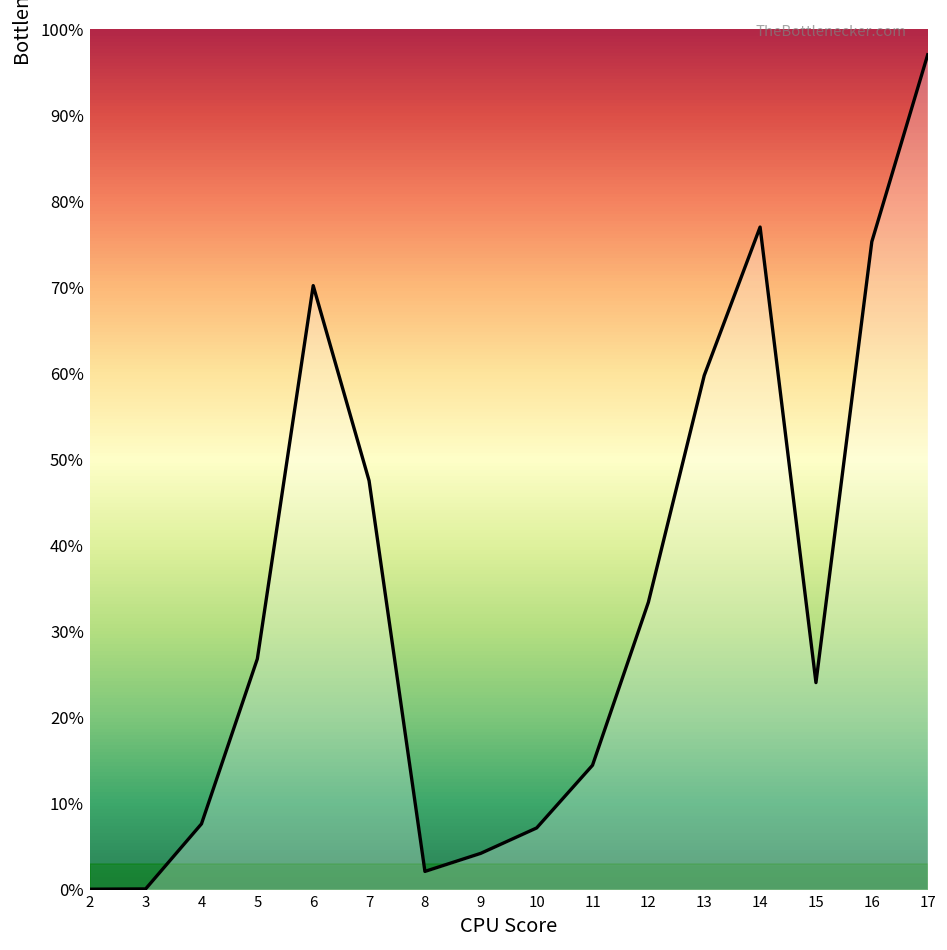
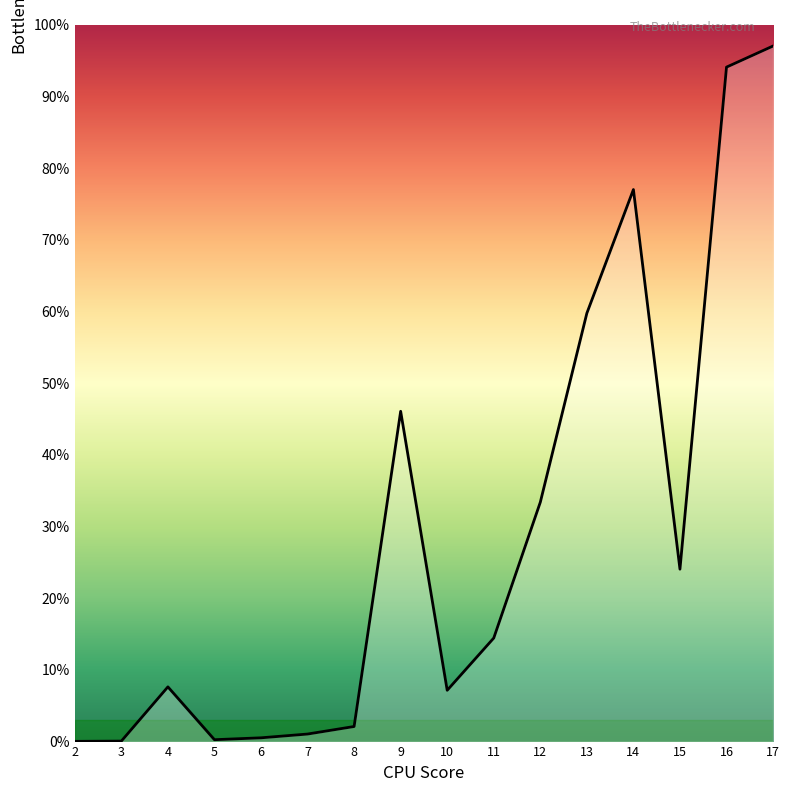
  {
    "2": "0%",
    "3": "0%",
    "4": "8%",
-   "5": "27%",
-   "6": "70%",
-   "7": "48%",
+   "5": "0%",
+   "6": "1%",
+   "7": "1%",
    "8": "2%",
-   "9": "4%",
+   "9": "46%",
    "10": "7%",
    "11": "14%",
    "12": "33%",
    "13": "60%",
    "14": "77%",
    "15": "24%",
-   "16": "75%",
+   "16": "94%",
    "17": "97%"
  }
